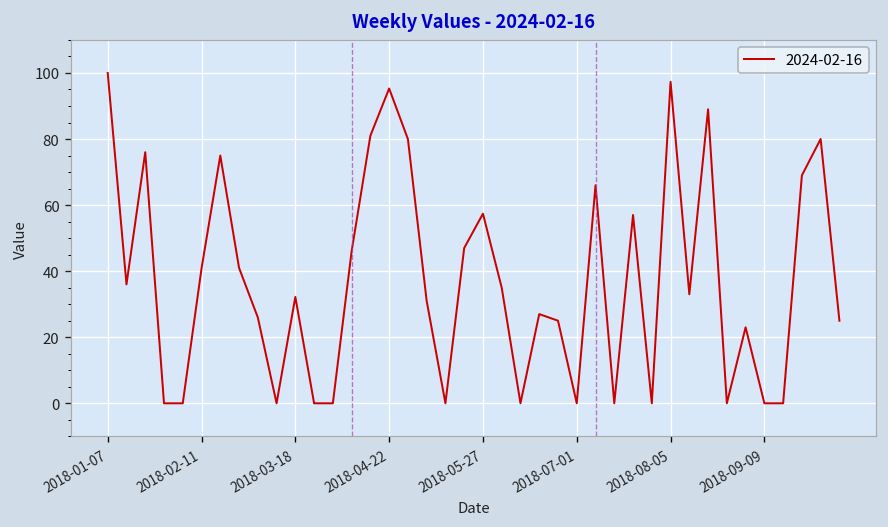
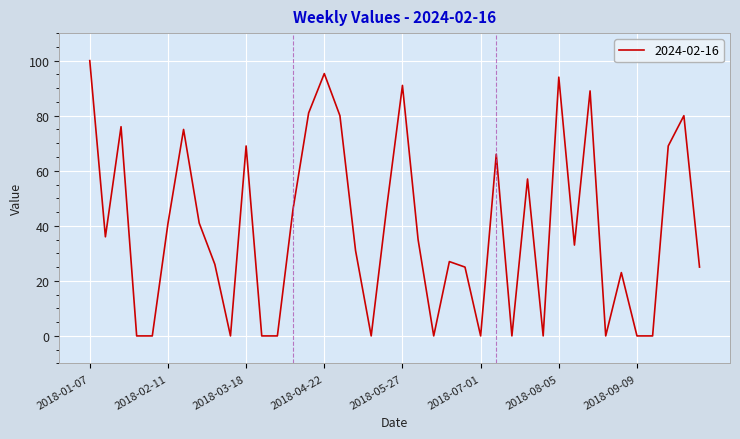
  {
    "2018-01-07": 100,
    "2018-02-11": 41,
-   "2018-03-18": 32,
+   "2018-03-18": 69,
    "2018-04-22": 95,
-   "2018-05-27": 57,
+   "2018-05-27": 91,
    "2018-07-01": 0,
-   "2018-08-05": 97,
+   "2018-08-05": 94,
    "2018-09-09": 0
  }
